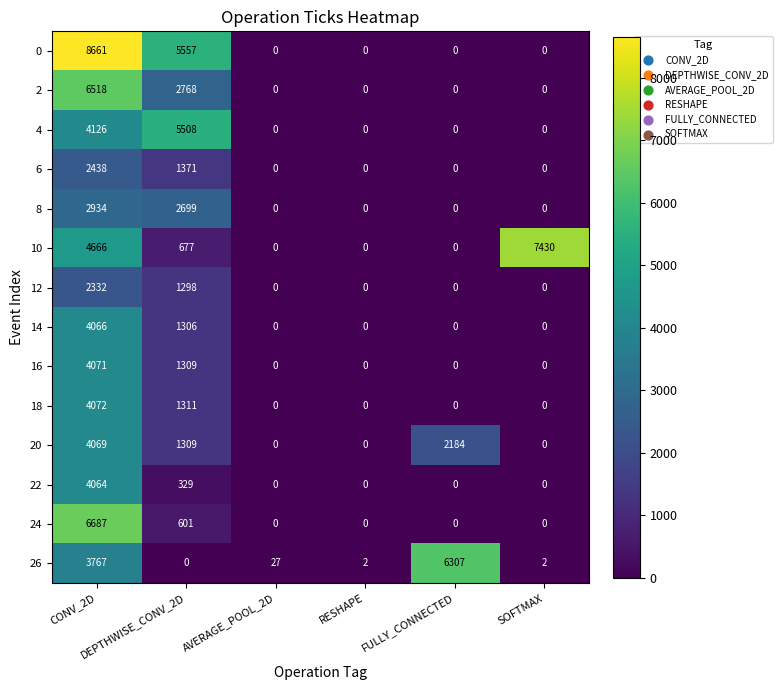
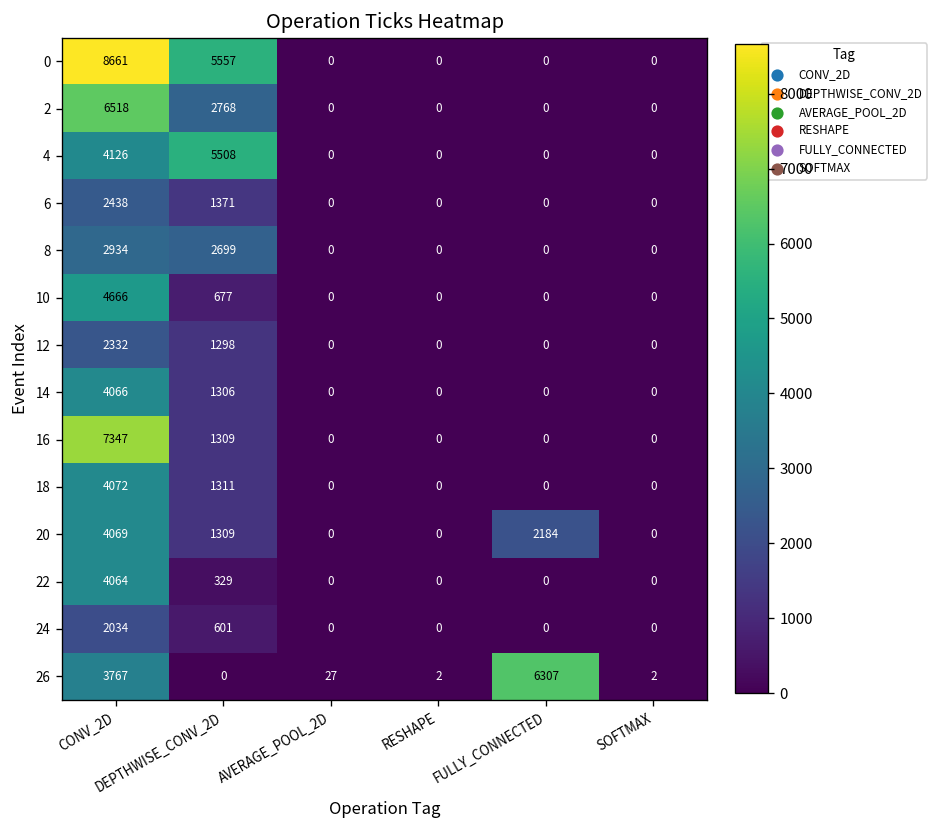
  {
    "0": {
      "CONV_2D": 8661,
      "DEPTHWISE_CONV_2D": 5557,
      "AVERAGE_POOL_2D": 0,
      "RESHAPE": 0,
      "FULLY_CONNECTED": 0,
      "SOFTMAX": 0
    },
    "2": {
      "CONV_2D": 6518,
      "DEPTHWISE_CONV_2D": 2768,
      "AVERAGE_POOL_2D": 0,
      "RESHAPE": 0,
      "FULLY_CONNECTED": 0,
      "SOFTMAX": 0
    },
    "4": {
      "CONV_2D": 4126,
      "DEPTHWISE_CONV_2D": 5508,
      "AVERAGE_POOL_2D": 0,
      "RESHAPE": 0,
      "FULLY_CONNECTED": 0,
      "SOFTMAX": 0
    },
    "6": {
      "CONV_2D": 2438,
      "DEPTHWISE_CONV_2D": 1371,
      "AVERAGE_POOL_2D": 0,
      "RESHAPE": 0,
      "FULLY_CONNECTED": 0,
      "SOFTMAX": 0
    },
    "8": {
      "CONV_2D": 2934,
      "DEPTHWISE_CONV_2D": 2699,
      "AVERAGE_POOL_2D": 0,
      "RESHAPE": 0,
      "FULLY_CONNECTED": 0,
      "SOFTMAX": 0
    },
    "10": {
      "CONV_2D": 4666,
      "DEPTHWISE_CONV_2D": 677,
      "AVERAGE_POOL_2D": 0,
      "RESHAPE": 0,
      "FULLY_CONNECTED": 0,
-     "SOFTMAX": 7430
+     "SOFTMAX": 0
    },
    "12": {
      "CONV_2D": 2332,
      "DEPTHWISE_CONV_2D": 1298,
      "AVERAGE_POOL_2D": 0,
      "RESHAPE": 0,
      "FULLY_CONNECTED": 0,
      "SOFTMAX": 0
    },
    "14": {
      "CONV_2D": 4066,
      "DEPTHWISE_CONV_2D": 1306,
      "AVERAGE_POOL_2D": 0,
      "RESHAPE": 0,
      "FULLY_CONNECTED": 0,
      "SOFTMAX": 0
    },
    "16": {
-     "CONV_2D": 4071,
+     "CONV_2D": 7347,
      "DEPTHWISE_CONV_2D": 1309,
      "AVERAGE_POOL_2D": 0,
      "RESHAPE": 0,
      "FULLY_CONNECTED": 0,
      "SOFTMAX": 0
    },
    "18": {
      "CONV_2D": 4072,
      "DEPTHWISE_CONV_2D": 1311,
      "AVERAGE_POOL_2D": 0,
      "RESHAPE": 0,
      "FULLY_CONNECTED": 0,
      "SOFTMAX": 0
    },
    "20": {
      "CONV_2D": 4069,
      "DEPTHWISE_CONV_2D": 1309,
      "AVERAGE_POOL_2D": 0,
      "RESHAPE": 0,
      "FULLY_CONNECTED": 2184,
      "SOFTMAX": 0
    },
    "22": {
      "CONV_2D": 4064,
      "DEPTHWISE_CONV_2D": 329,
      "AVERAGE_POOL_2D": 0,
      "RESHAPE": 0,
      "FULLY_CONNECTED": 0,
      "SOFTMAX": 0
    },
    "24": {
-     "CONV_2D": 6687,
+     "CONV_2D": 2034,
      "DEPTHWISE_CONV_2D": 601,
      "AVERAGE_POOL_2D": 0,
      "RESHAPE": 0,
      "FULLY_CONNECTED": 0,
      "SOFTMAX": 0
    },
    "26": {
      "CONV_2D": 3767,
      "DEPTHWISE_CONV_2D": 0,
      "AVERAGE_POOL_2D": 27,
      "RESHAPE": 2,
      "FULLY_CONNECTED": 6307,
      "SOFTMAX": 2
    }
  }
